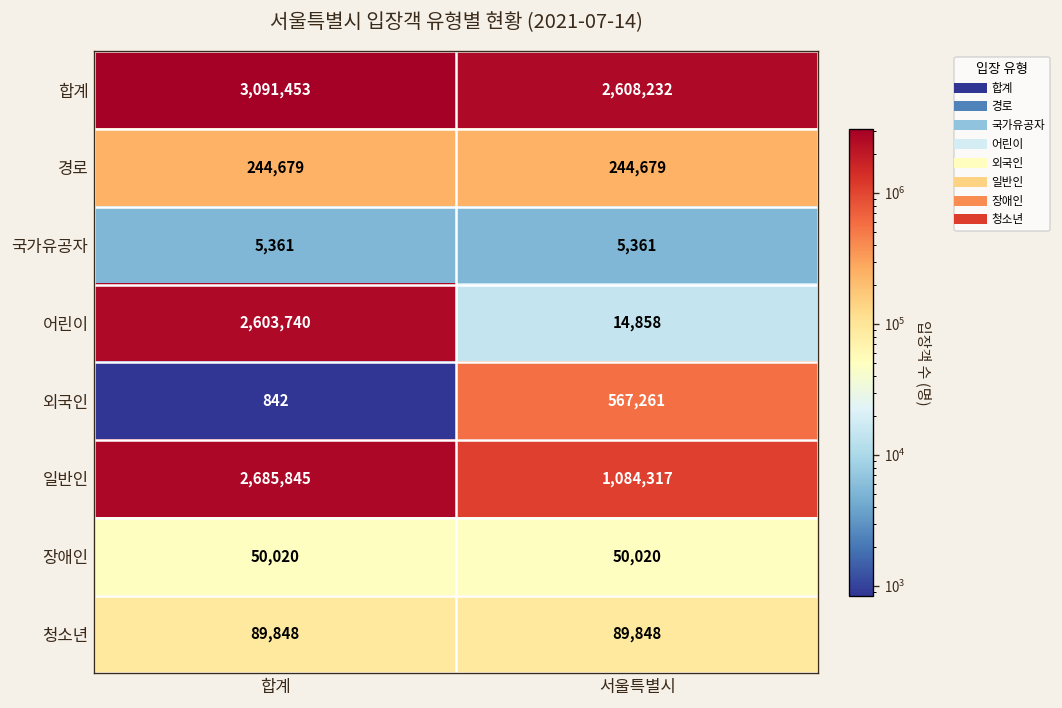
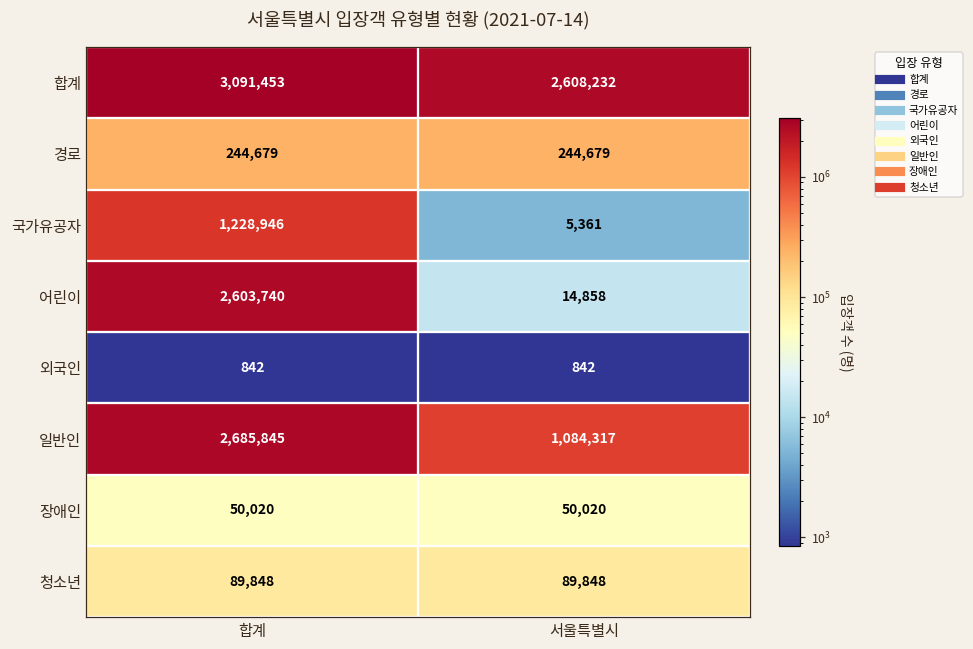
  {
    "합계": {
      "합계": "3,091,453",
      "서울특별시": "2,608,232"
    },
    "경로": {
      "합계": "244,679",
      "서울특별시": "244,679"
    },
    "국가유공자": {
-     "합계": "5,361",
+     "합계": "1,228,946",
      "서울특별시": "5,361"
    },
    "어린이": {
      "합계": "2,603,740",
      "서울특별시": "14,858"
    },
    "외국인": {
      "합계": "842",
-     "서울특별시": "567,261"
+     "서울특별시": "842"
    },
    "일반인": {
      "합계": "2,685,845",
      "서울특별시": "1,084,317"
    },
    "장애인": {
      "합계": "50,020",
      "서울특별시": "50,020"
    },
    "청소년": {
      "합계": "89,848",
      "서울특별시": "89,848"
    }
  }
